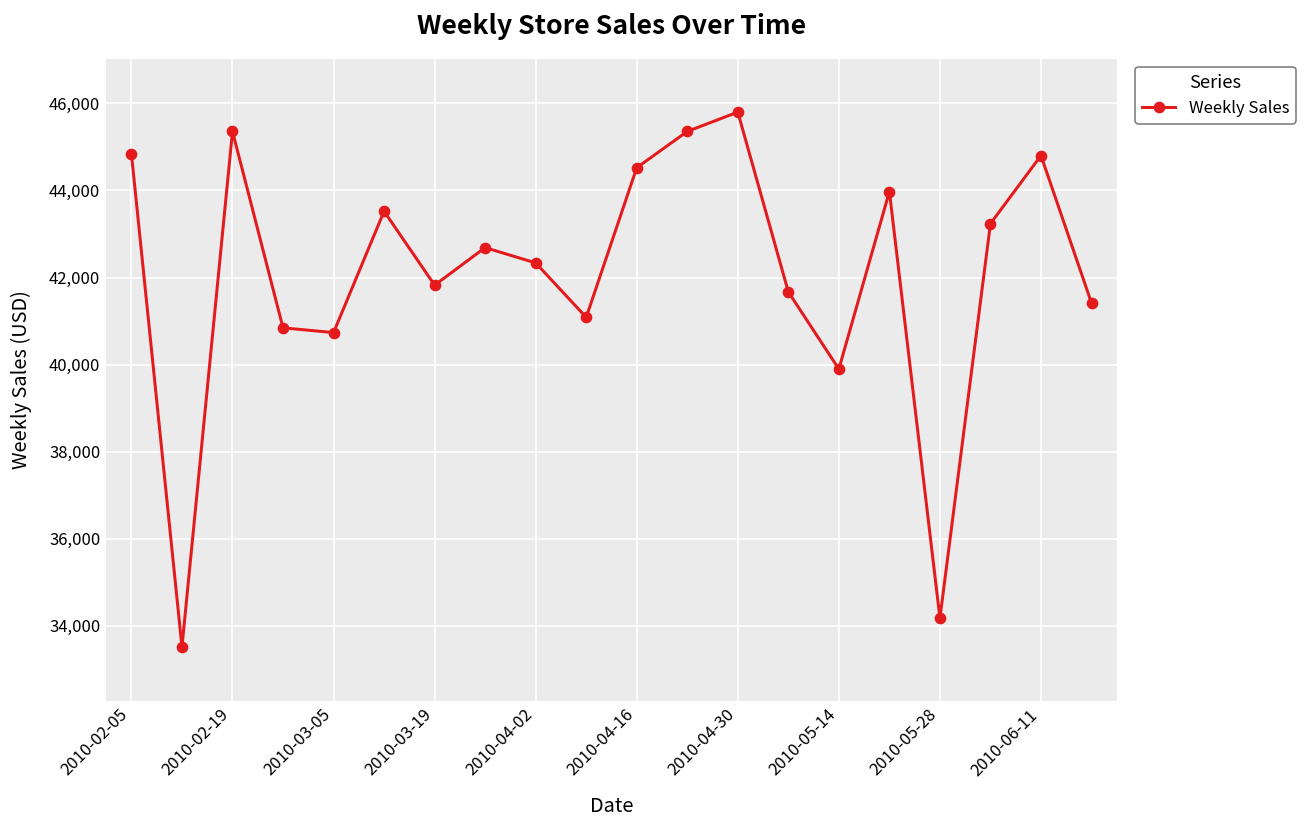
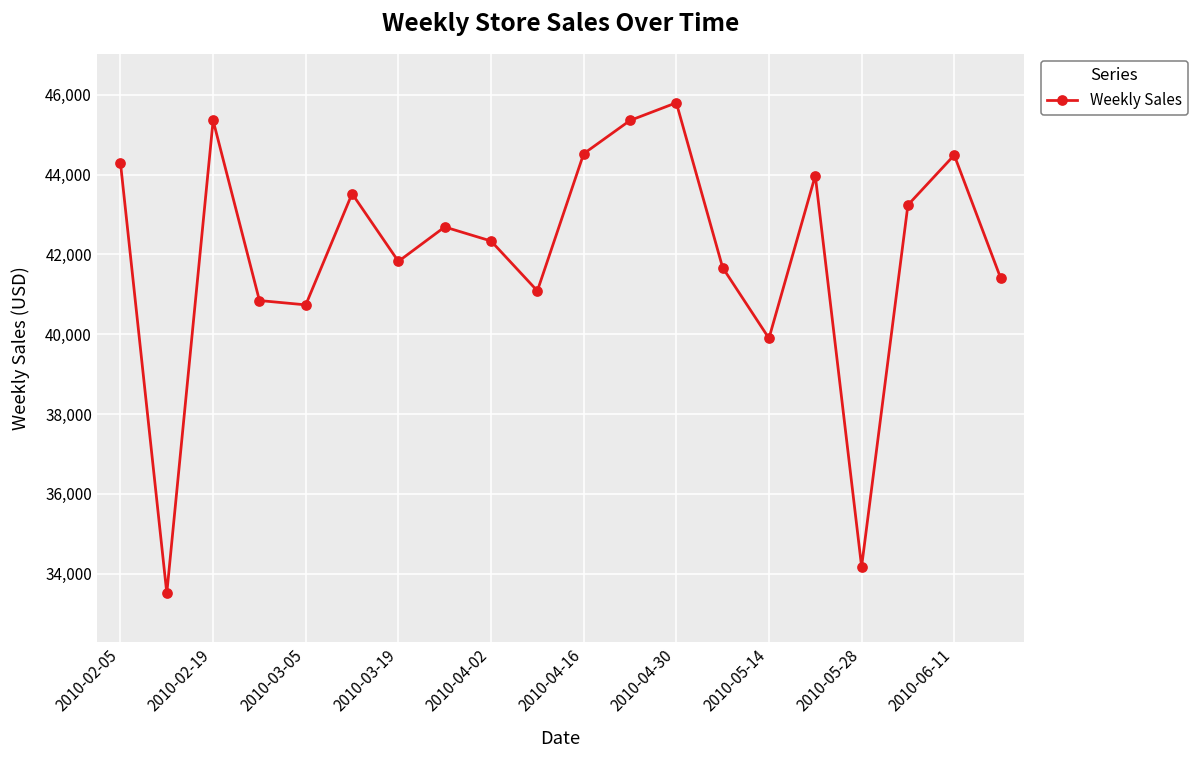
  {
-   "2010-02-05": "44,800",
+   "2010-02-05": "44,300",
    "2010-02-19": "45,400",
    "2010-03-05": "40,700",
    "2010-03-19": "41,800",
    "2010-04-02": "42,300",
    "2010-04-16": "44,500",
    "2010-04-30": "45,800",
    "2010-05-14": "39,900",
    "2010-05-28": "34,200",
-   "2010-06-11": "44,800"
+   "2010-06-11": "44,500"
  }
